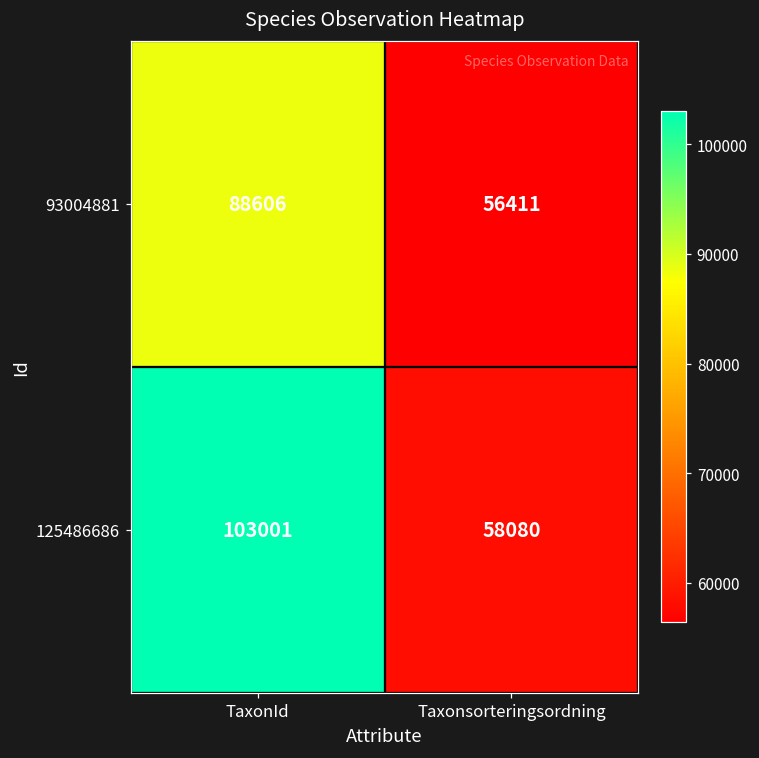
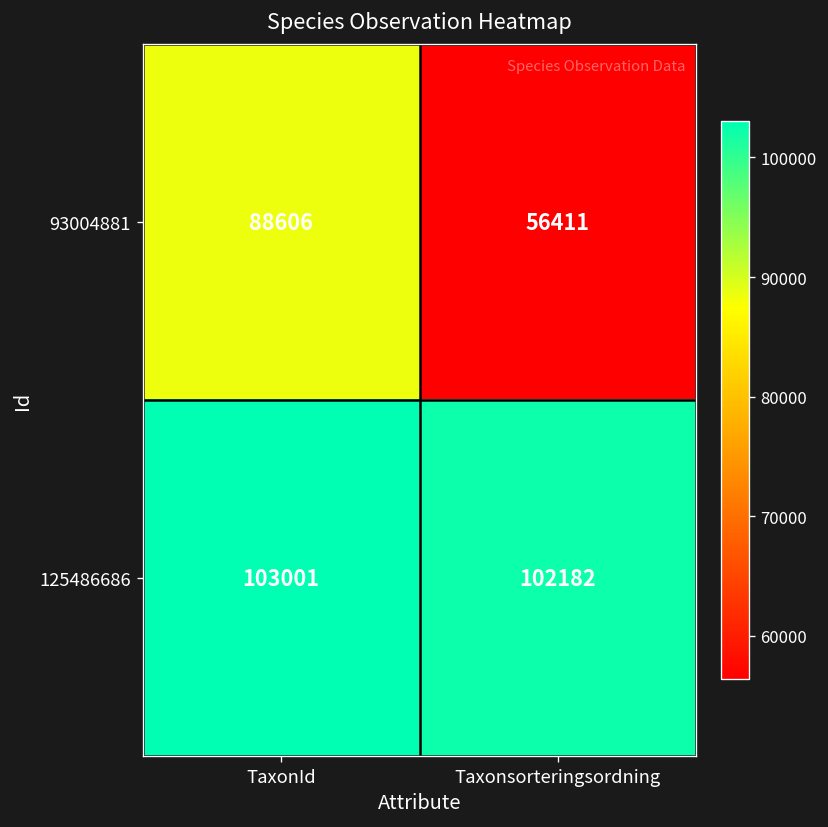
  {
    "93004881": {
      "TaxonId": 88606
    },
    "125486686": {
      "TaxonId": 103001,
-     "Taxonsorteringsordning": 58080
+     "Taxonsorteringsordning": 102182
    }
  }
